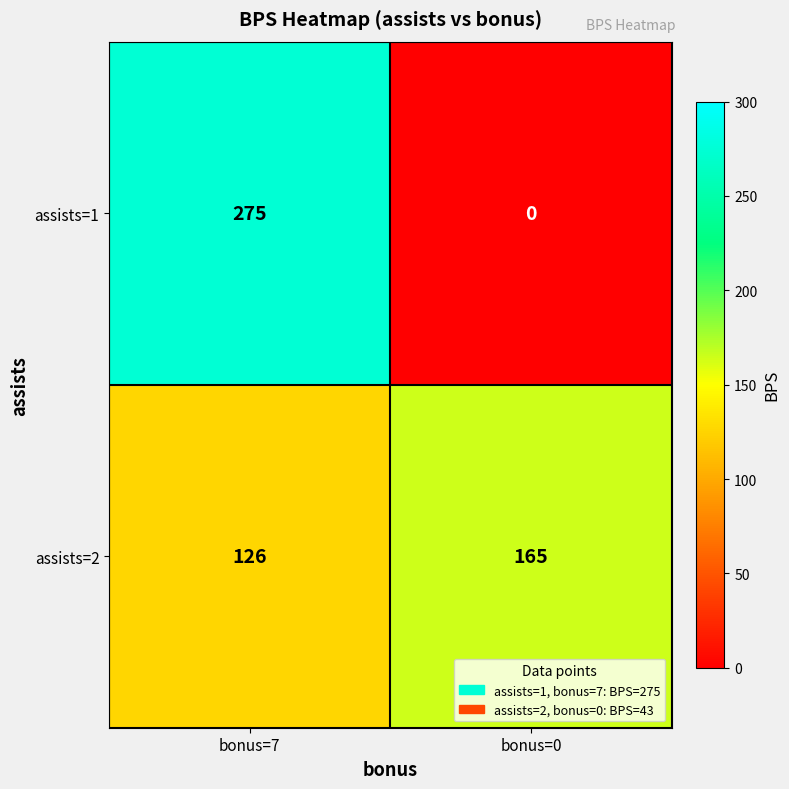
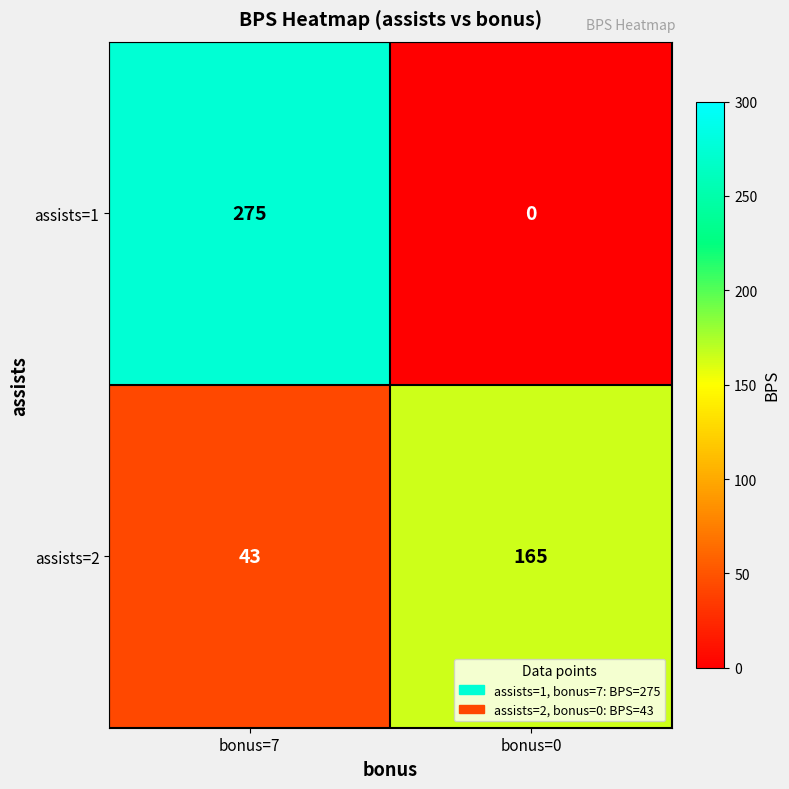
  {
    "assists=1": {
      "bonus=7": 275,
      "bonus=0": 0
    },
    "assists=2": {
-     "bonus=7": 126,
+     "bonus=7": 43,
      "bonus=0": 165
    }
  }
